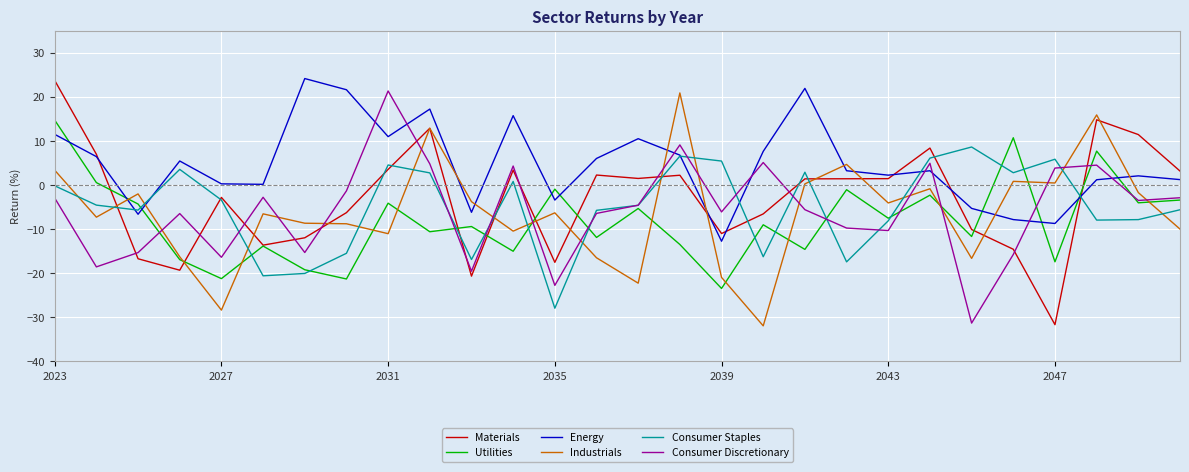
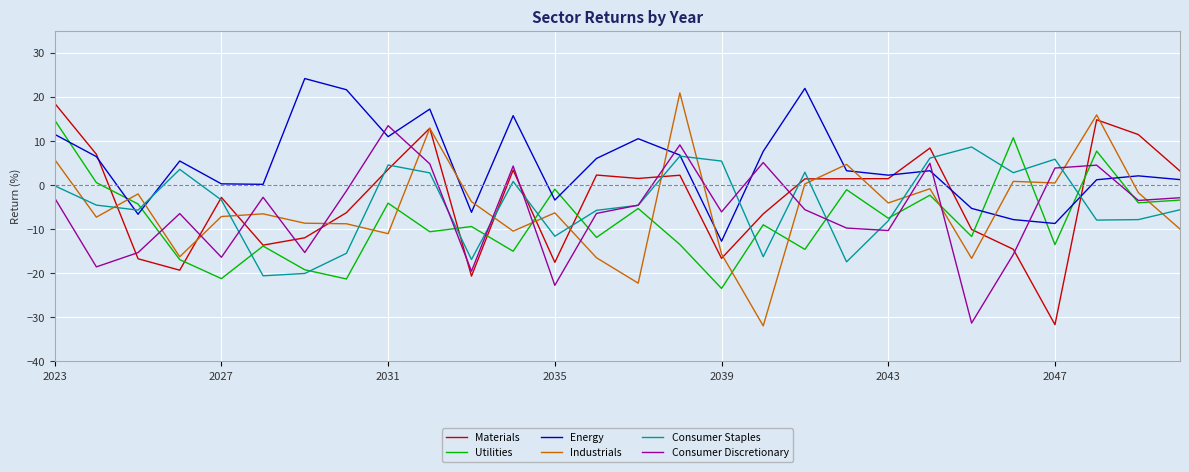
  {
    "Materials": {
-     "2023": 24,
+     "2023": 19,
      "2027": -3,
      "2031": 4,
      "2035": -18,
-     "2039": -11,
+     "2039": -17,
      "2043": 1,
      "2047": -32
    },
    "Utilities": {
      "2023": 15,
      "2027": -21,
      "2031": -4,
      "2035": -1,
      "2039": -23,
      "2043": -8,
-     "2047": -17
+     "2047": -14
    },
    "Energy": {
      "2023": 11,
      "2027": 0,
      "2031": 11,
      "2035": -3,
      "2039": -13,
      "2043": 2,
      "2047": -9
    },
    "Industrials": {
-     "2023": 3,
-     "2027": -28,
+     "2023": 6,
+     "2027": -7,
      "2031": -11,
      "2035": -6,
-     "2039": -21,
+     "2039": -16,
      "2043": -4,
      "2047": 0
    },
    "Consumer Staples": {
      "2023": 0,
      "2027": -3,
      "2031": 5,
-     "2035": -28,
+     "2035": -12,
      "2039": 5,
      "2043": -8,
      "2047": 6
    },
    "Consumer Discretionary": {
      "2023": -3,
      "2027": -16,
-     "2031": 21,
+     "2031": 13,
      "2035": -23,
      "2039": -6,
      "2043": -10,
      "2047": 4
    }
  }
